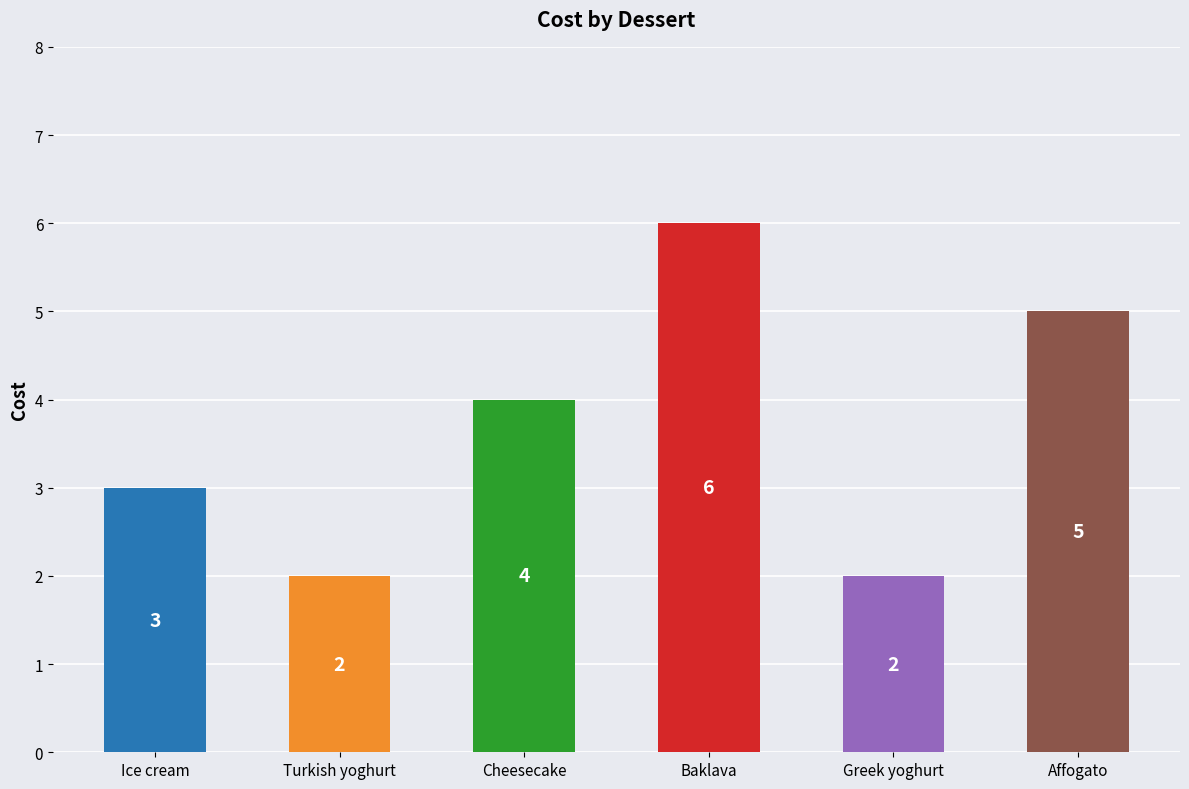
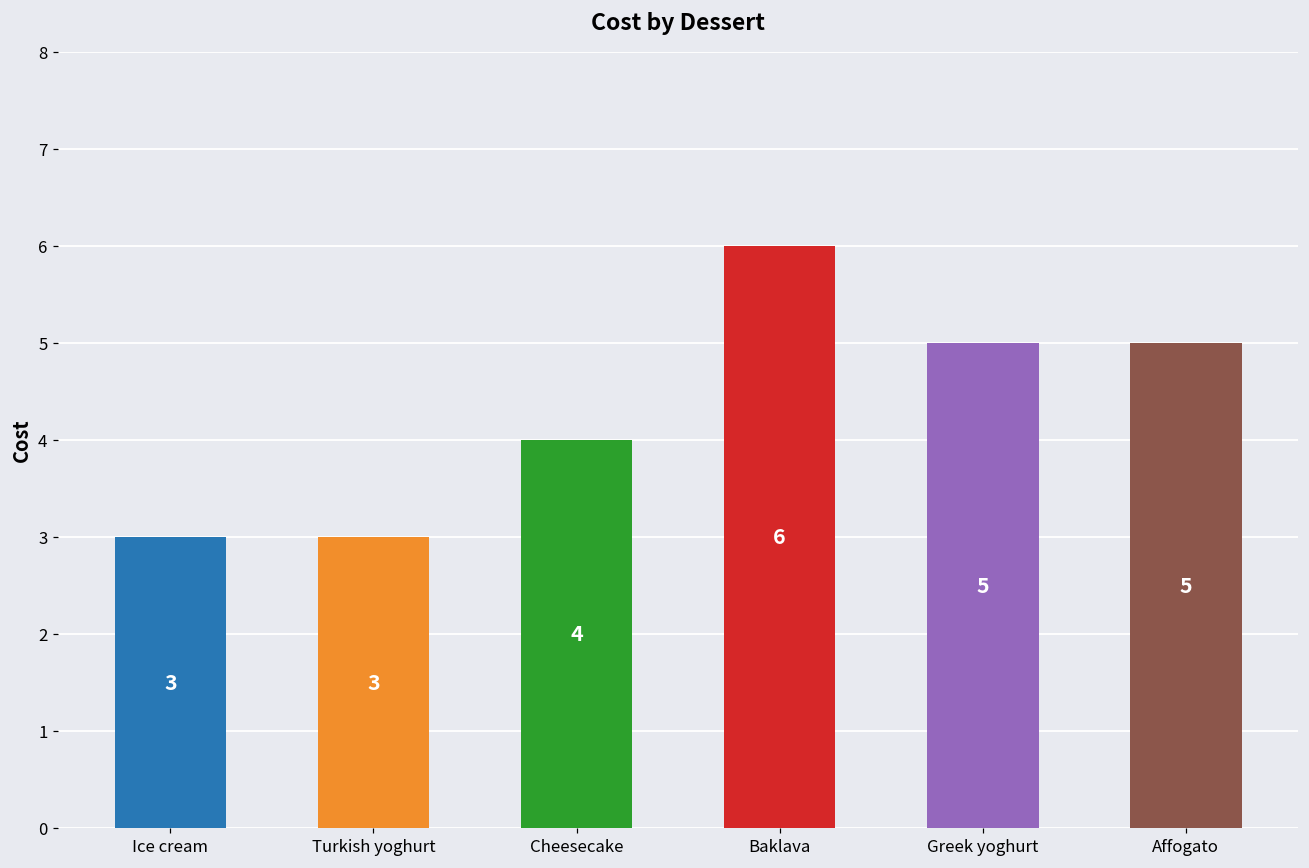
  {
    "Ice cream": 3,
-   "Turkish yoghurt": 2,
+   "Turkish yoghurt": 3,
    "Cheesecake": 4,
    "Baklava": 6,
-   "Greek yoghurt": 2,
+   "Greek yoghurt": 5,
    "Affogato": 5
  }
